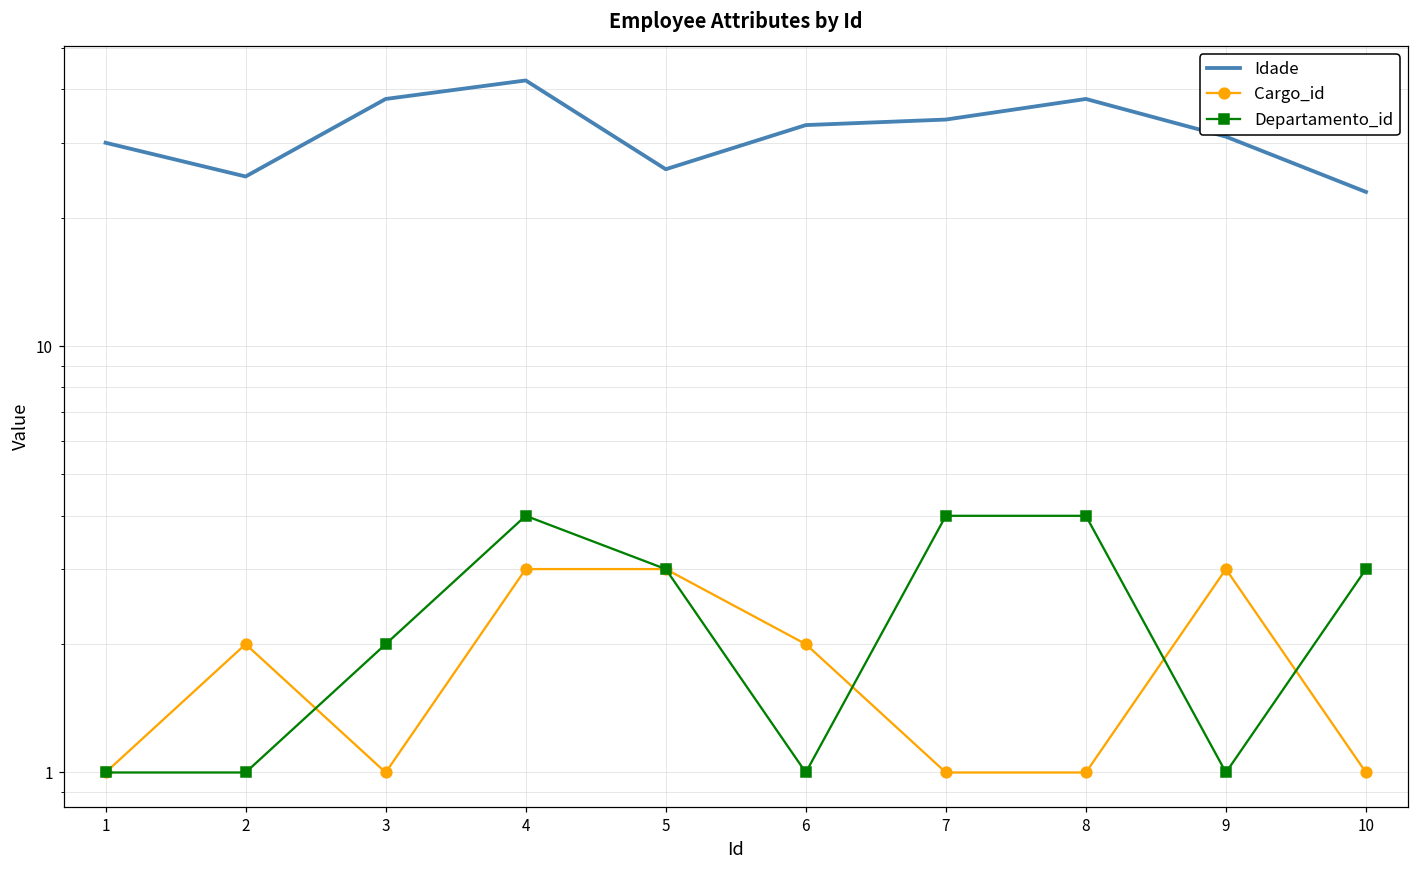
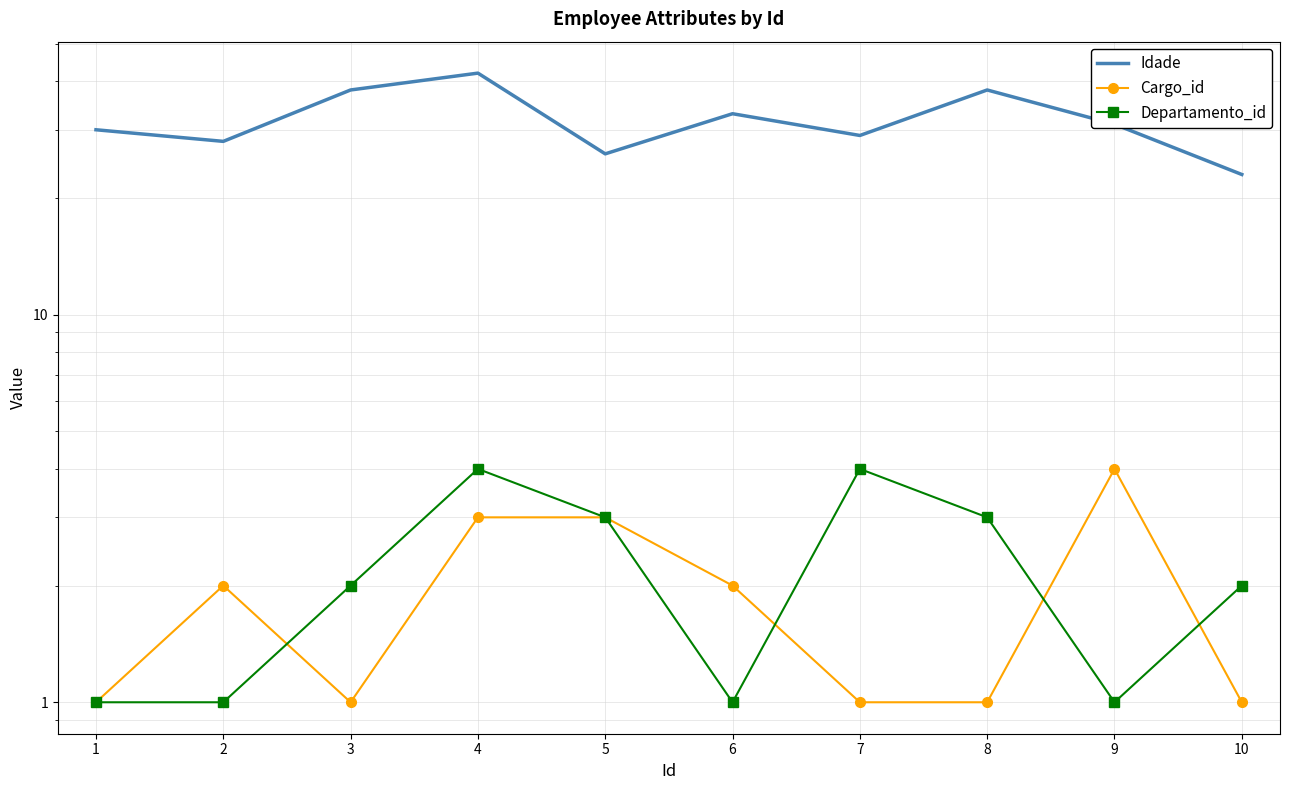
  {
    "Idade": {
      "1": 30,
-     "2": 25,
+     "2": 28,
      "3": 38,
      "4": 42,
      "5": 26,
      "6": 33,
-     "7": 34,
+     "7": 29,
      "8": 38,
      "10": 23
    },
    "Cargo_id": {
      "2": 2,
      "3": 1,
      "4": 3,
      "6": 2,
      "7": 1,
      "8": 1,
-     "9": 3,
+     "9": 4,
      "10": 1
    },
    "Departamento_id": {
      "2": 1,
      "3": 2,
      "4": 4,
      "6": 1,
      "7": 4,
-     "8": 4,
+     "8": 3,
      "9": 1,
-     "10": 3
+     "10": 2
    }
  }
